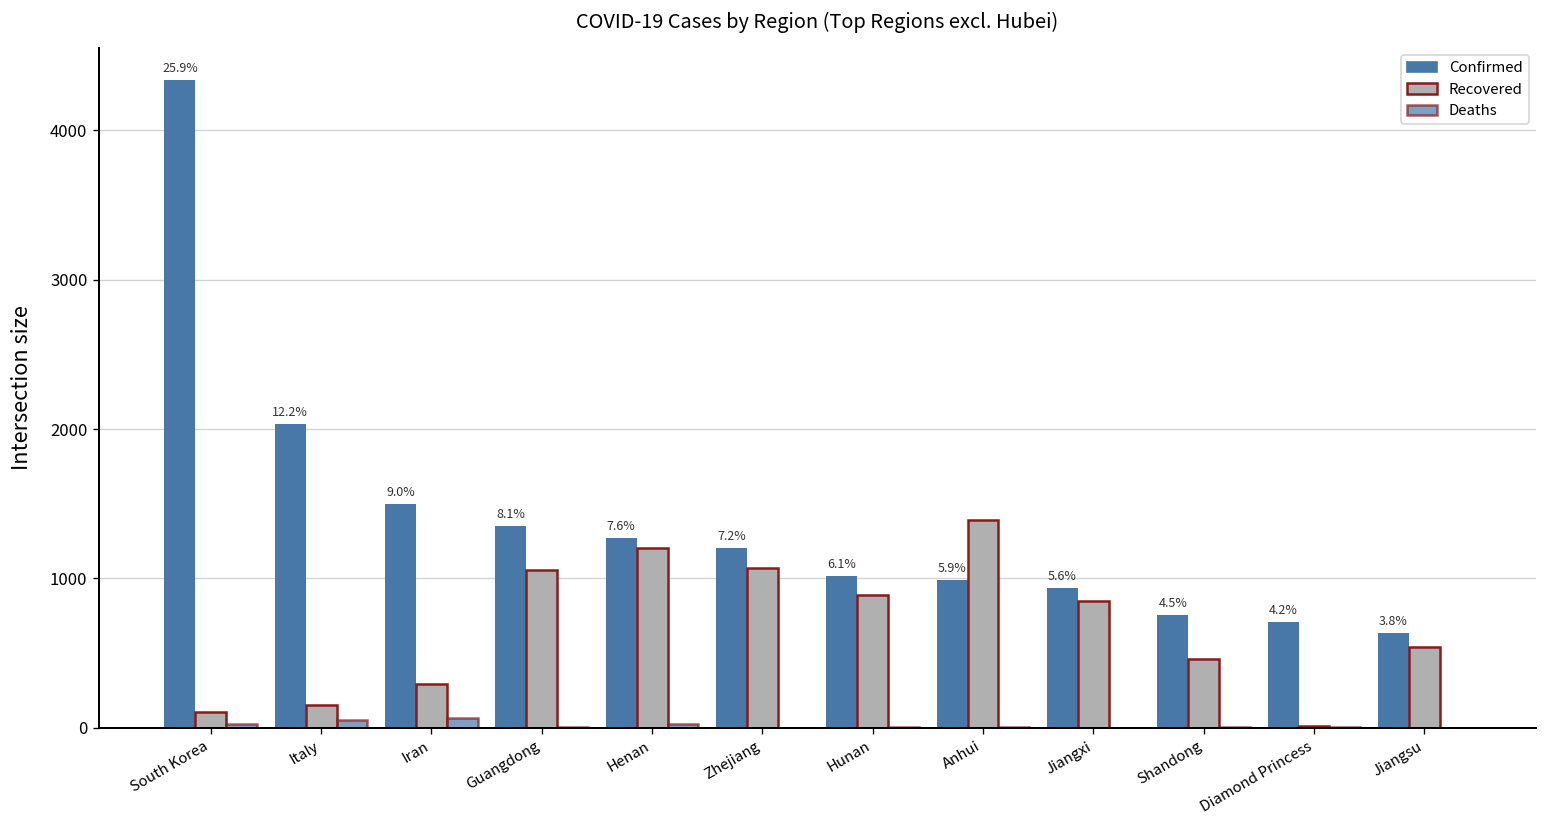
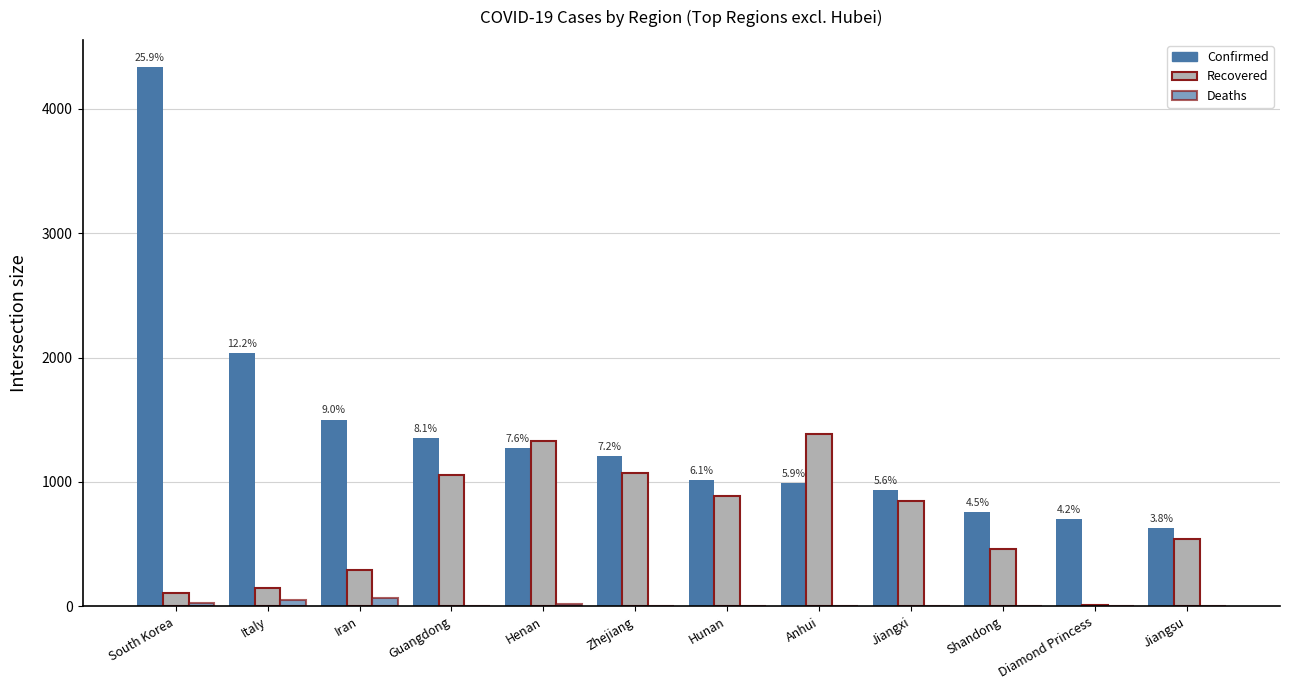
  {
    "Recovered": {
      "South Korea": 110,
      "Italy": 150,
      "Iran": 290,
      "Guangdong": 1060,
-     "Henan": 1210,
+     "Henan": 1330,
      "Zhejiang": 1070,
      "Hunan": 890,
      "Anhui": 1390,
      "Jiangxi": 850,
      "Shandong": 460,
      "Jiangsu": 540
    }
  }
